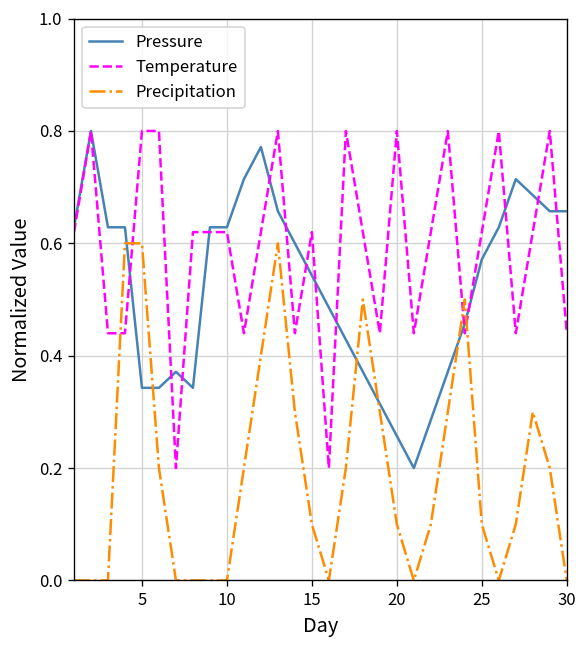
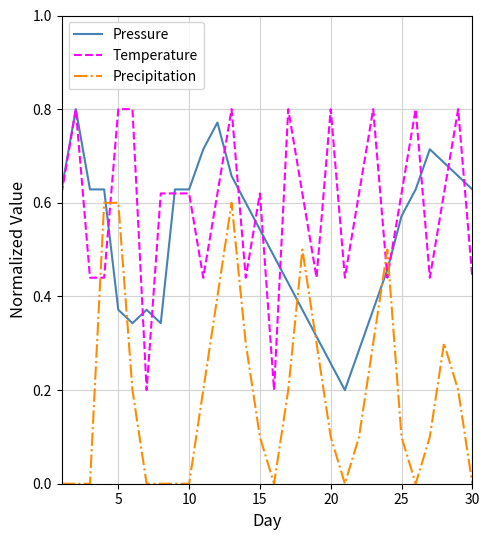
  {
    "Pressure": {
-     "5": 0.34,
+     "5": 0.37,
      "10": 0.63,
      "15": 0.54,
      "20": 0.26,
      "25": 0.57,
-     "30": 0.66
+     "30": 0.63
    },
    "Temperature": {
      "5": 0.80,
      "10": 0.62,
      "15": 0.62,
      "20": 0.80,
      "25": 0.62,
      "30": 0.44
    },
    "Precipitation": {
      "5": 0.60,
      "10": 0.00,
      "15": 0.10,
      "20": 0.10,
      "25": 0.10,
      "30": 0.00
    }
  }
